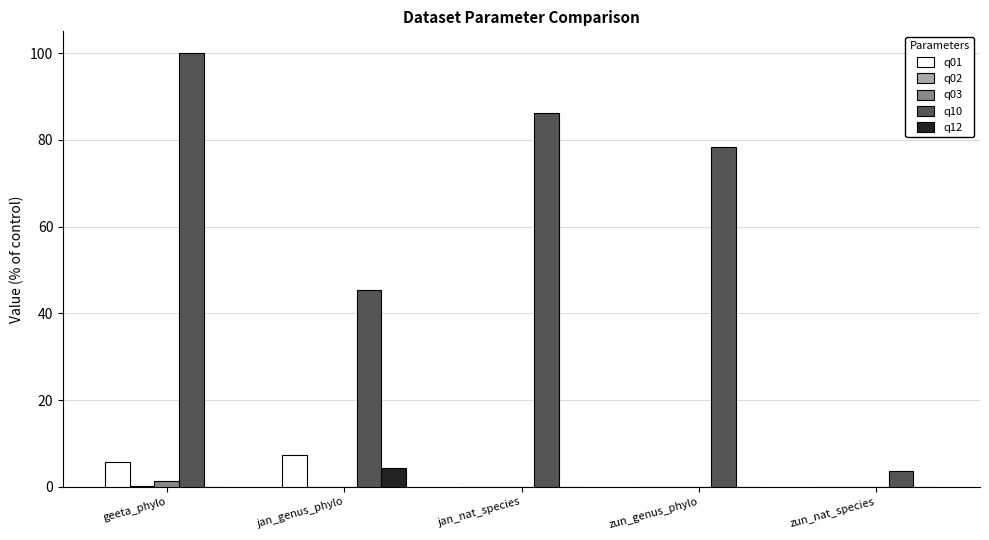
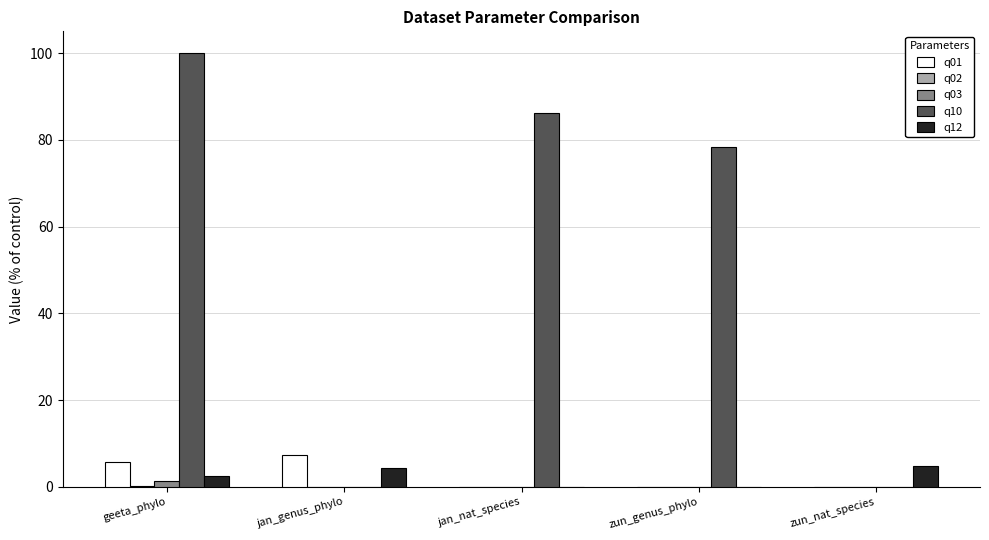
  {
    "q01": {
      "geeta_phylo": 6,
      "jan_genus_phylo": 7
    },
    "q10": {
      "geeta_phylo": 100,
-     "jan_genus_phylo": 45,
+     "jan_genus_phylo": 0,
      "jan_nat_species": 86,
      "zun_genus_phylo": 78,
-     "zun_nat_species": 4
+     "zun_nat_species": 0
    },
    "q12": {
-     "geeta_phylo": 0,
+     "geeta_phylo": 2,
      "jan_genus_phylo": 4,
-     "zun_nat_species": 0
+     "zun_nat_species": 5
    }
  }
